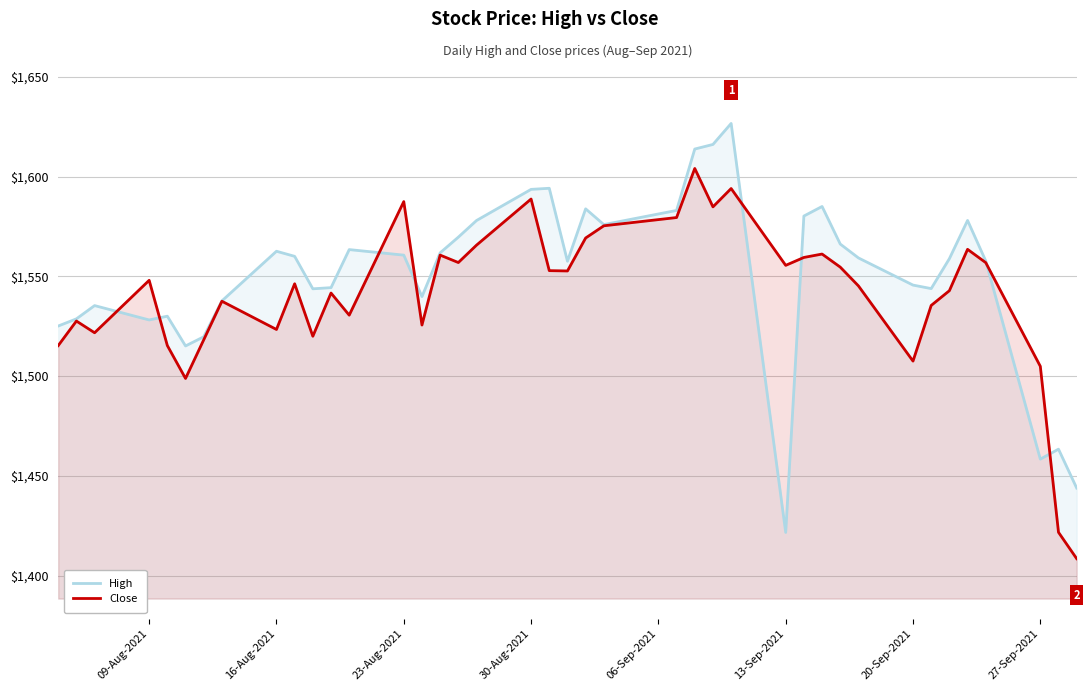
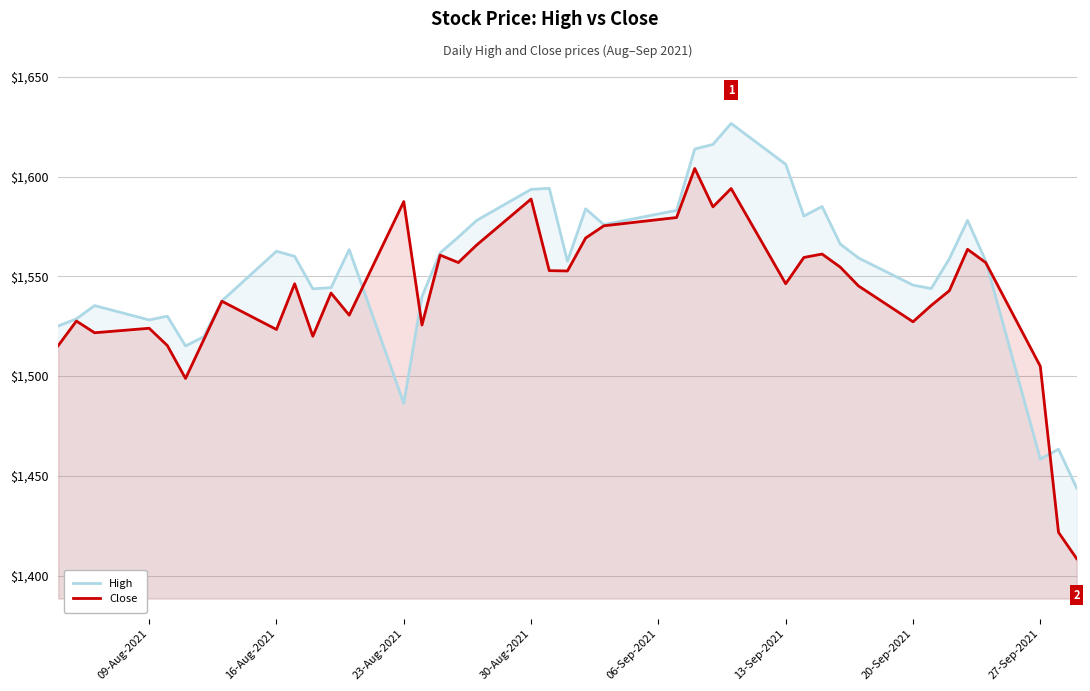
  {
    "High": {
      "09-Aug-2021": "$1,528",
      "16-Aug-2021": "$1,563",
-     "23-Aug-2021": "$1,561",
+     "23-Aug-2021": "$1,486",
      "30-Aug-2021": "$1,594",
-     "13-Sep-2021": "$1,422",
+     "13-Sep-2021": "$1,606",
      "20-Sep-2021": "$1,546",
      "27-Sep-2021": "$1,458"
    },
    "Close": {
-     "09-Aug-2021": "$1,548",
+     "09-Aug-2021": "$1,524",
      "16-Aug-2021": "$1,523",
      "23-Aug-2021": "$1,587",
      "30-Aug-2021": "$1,589",
-     "13-Sep-2021": "$1,555",
-     "20-Sep-2021": "$1,507",
+     "13-Sep-2021": "$1,546",
+     "20-Sep-2021": "$1,527",
      "27-Sep-2021": "$1,505"
    }
  }
